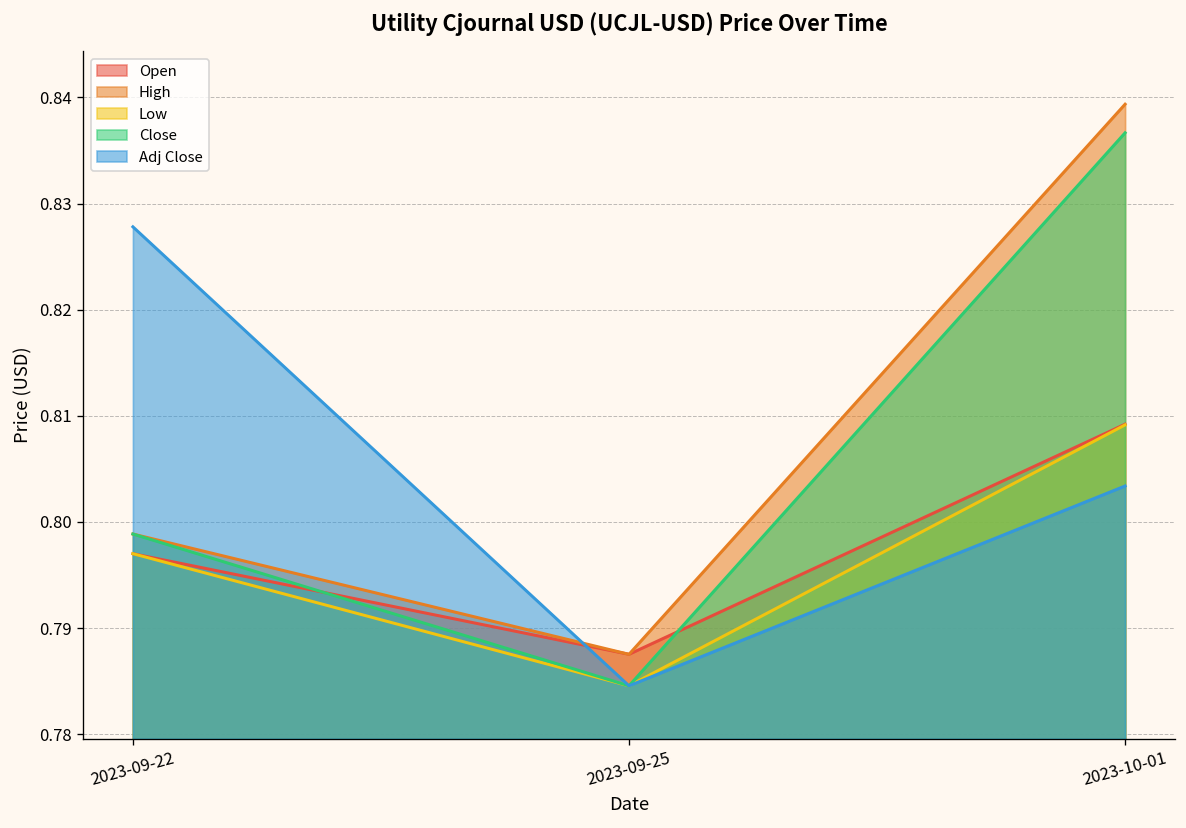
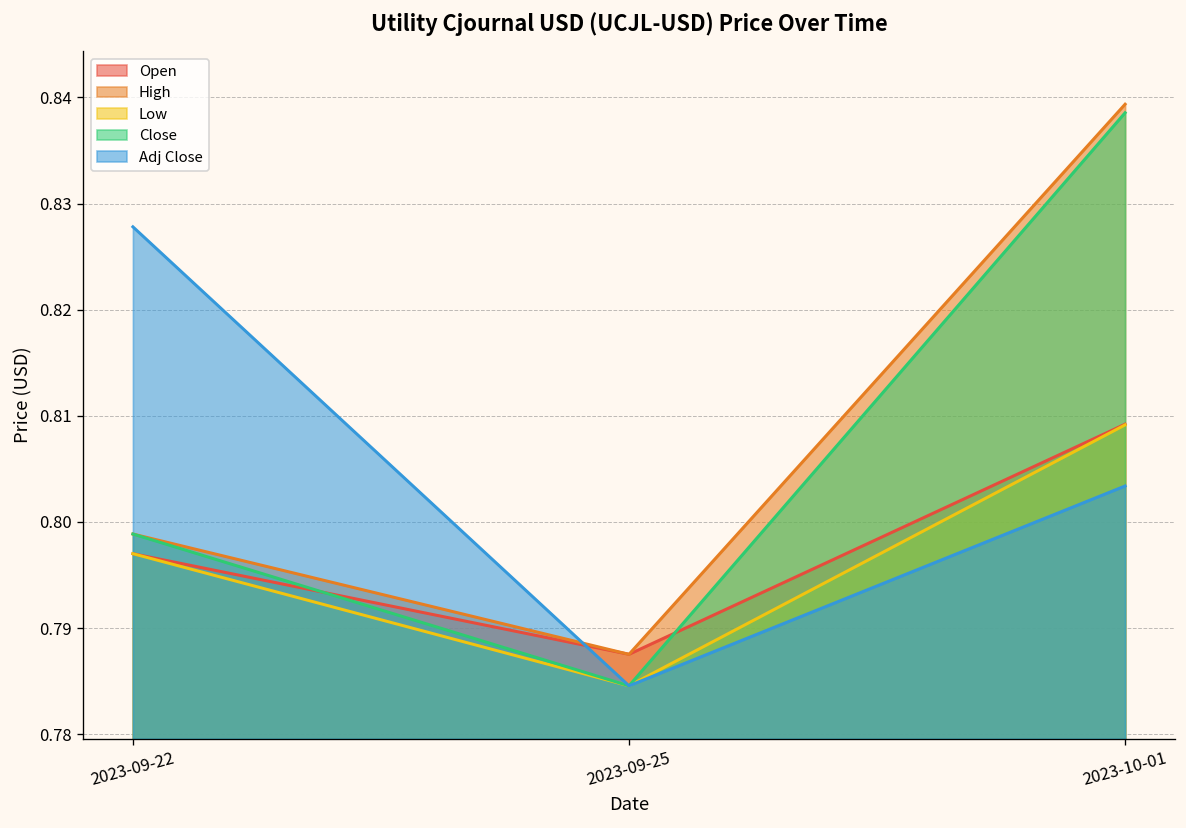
  {
    "Close": {
-     "2023-10-01": 0.837
+     "2023-10-01": 0.839
    },
    "Adj Close": {
      "2023-09-22": 0.828,
      "2023-10-01": 0.803
    }
  }
